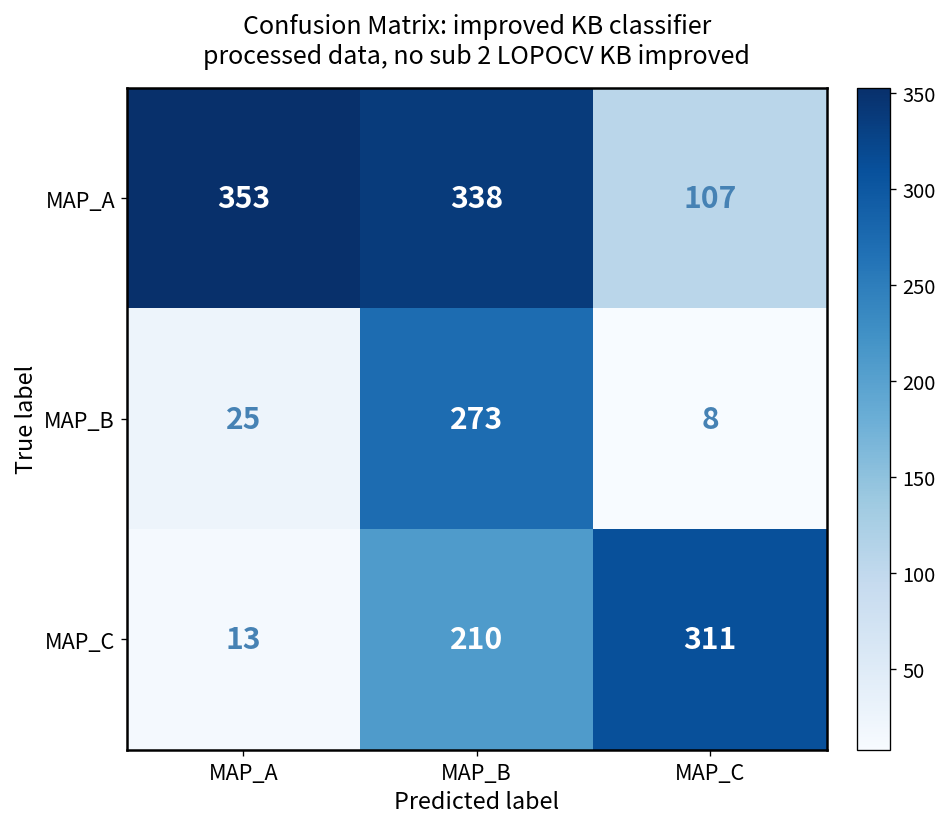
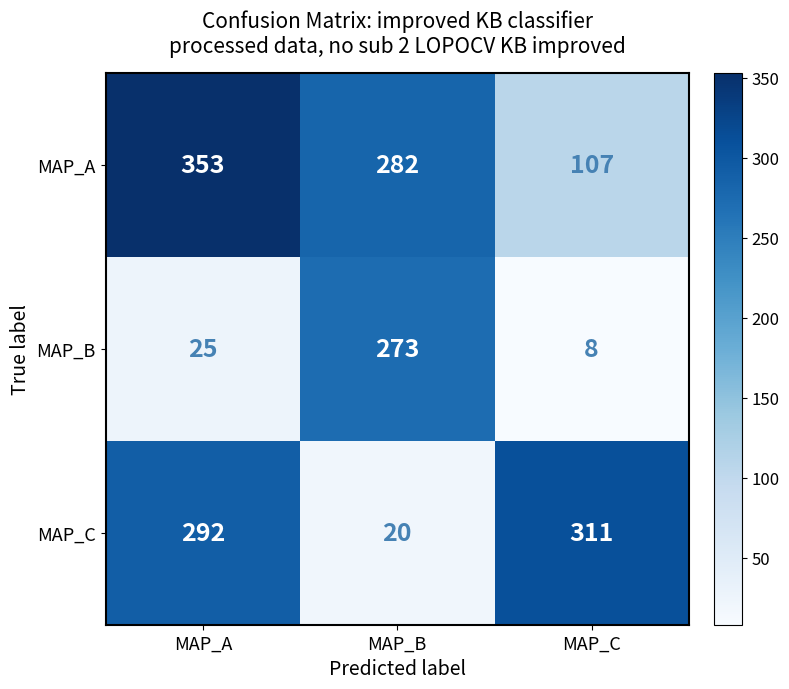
  {
    "MAP_A": {
      "MAP_A": 353,
-     "MAP_B": 338,
+     "MAP_B": 282,
      "MAP_C": 107
    },
    "MAP_B": {
      "MAP_A": 25,
      "MAP_B": 273,
      "MAP_C": 8
    },
    "MAP_C": {
-     "MAP_A": 13,
-     "MAP_B": 210,
+     "MAP_A": 292,
+     "MAP_B": 20,
      "MAP_C": 311
    }
  }
